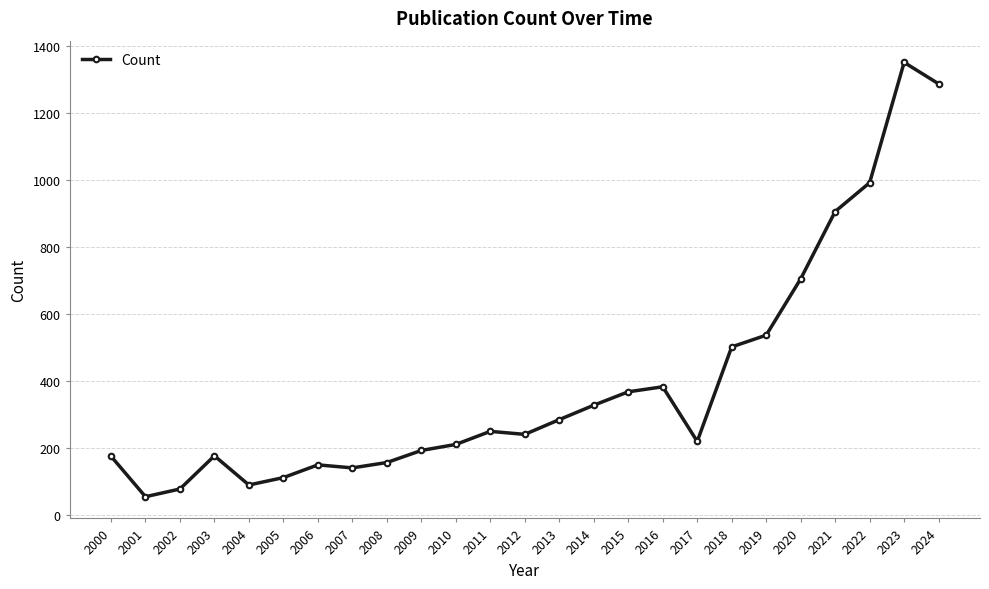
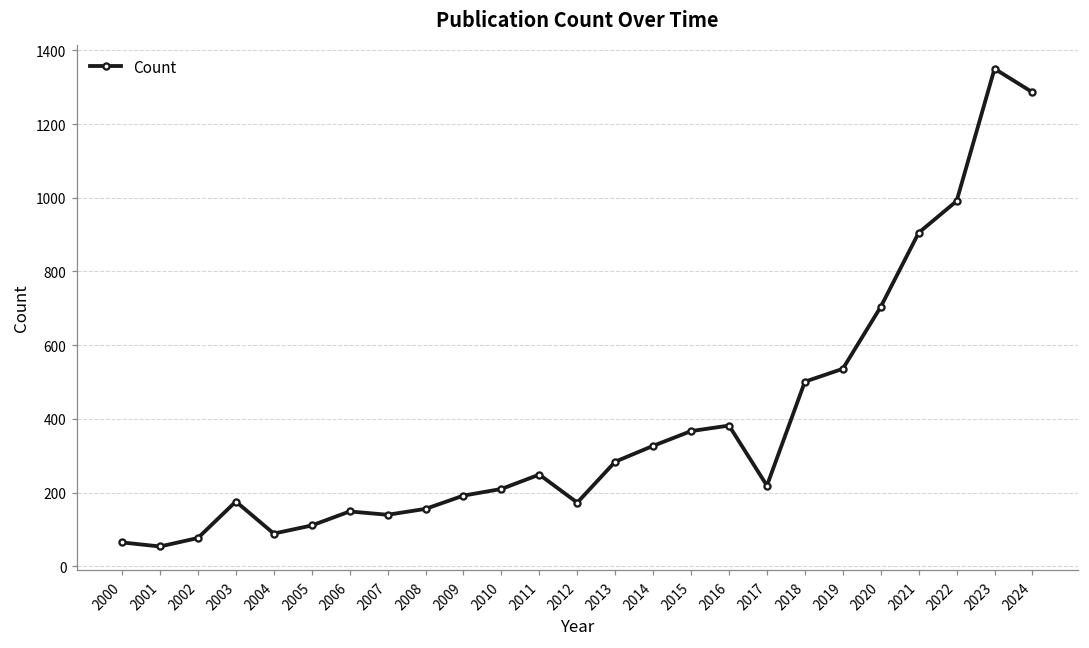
  {
-   "2000": 180,
+   "2000": 70,
    "2001": 50,
    "2002": 80,
    "2003": 180,
    "2004": 90,
    "2005": 110,
    "2006": 150,
    "2007": 140,
    "2008": 160,
    "2009": 190,
    "2010": 210,
    "2011": 250,
-   "2012": 240,
+   "2012": 170,
    "2013": 280,
    "2014": 330,
    "2015": 370,
    "2016": 380,
    "2017": 220,
    "2018": 500,
    "2019": 540,
    "2020": 700,
    "2021": 910,
    "2022": 990,
    "2023": 1350,
    "2024": 1290
  }
